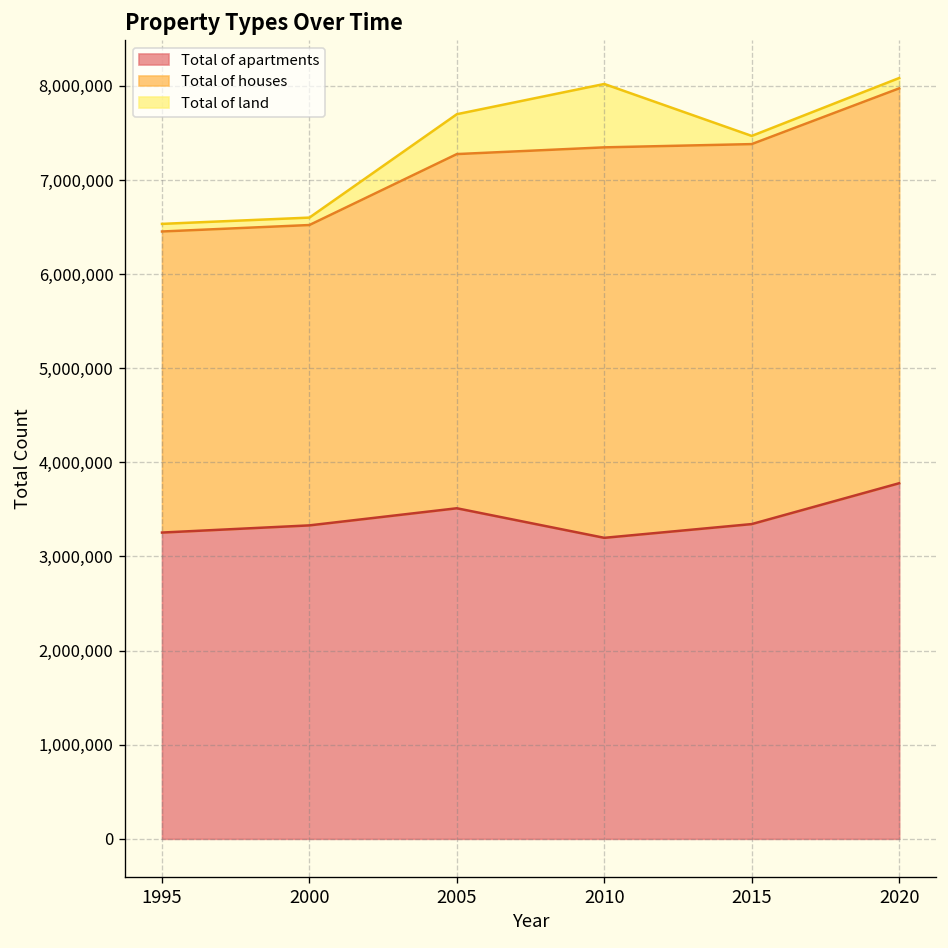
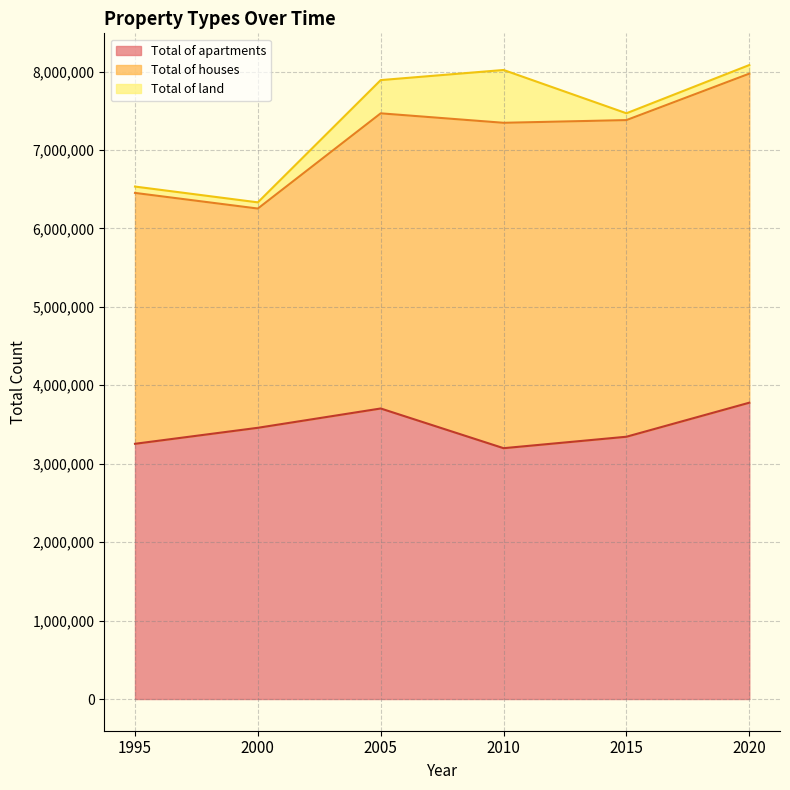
  {
    "Total of apartments": {
      "1995": "3,300,000",
-     "2000": "3,300,000",
-     "2005": "3,500,000",
+     "2000": "3,500,000",
+     "2005": "3,700,000",
      "2010": "3,200,000",
      "2015": "3,300,000",
      "2020": "3,800,000"
    },
    "Total of houses": {
      "1995": "3,200,000",
-     "2000": "3,200,000",
+     "2000": "2,800,000",
      "2005": "3,800,000",
      "2010": "4,100,000",
      "2015": "4,000,000",
      "2020": "4,200,000"
    },
    "Total of land": {
      "1995": "100,000",
      "2000": "100,000",
      "2005": "400,000",
      "2010": "700,000",
      "2015": "100,000",
      "2020": "100,000"
    }
  }
